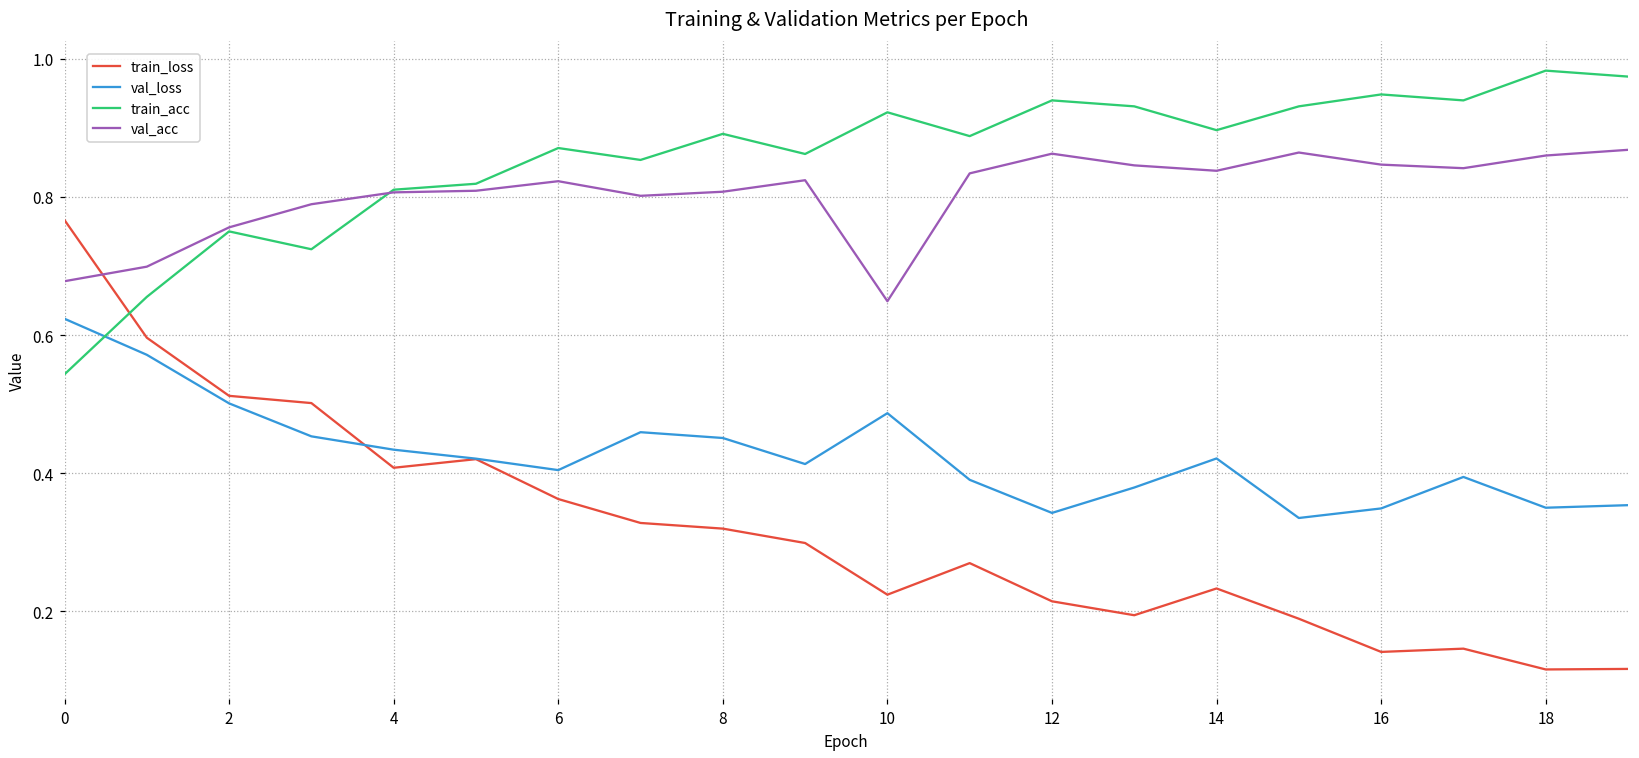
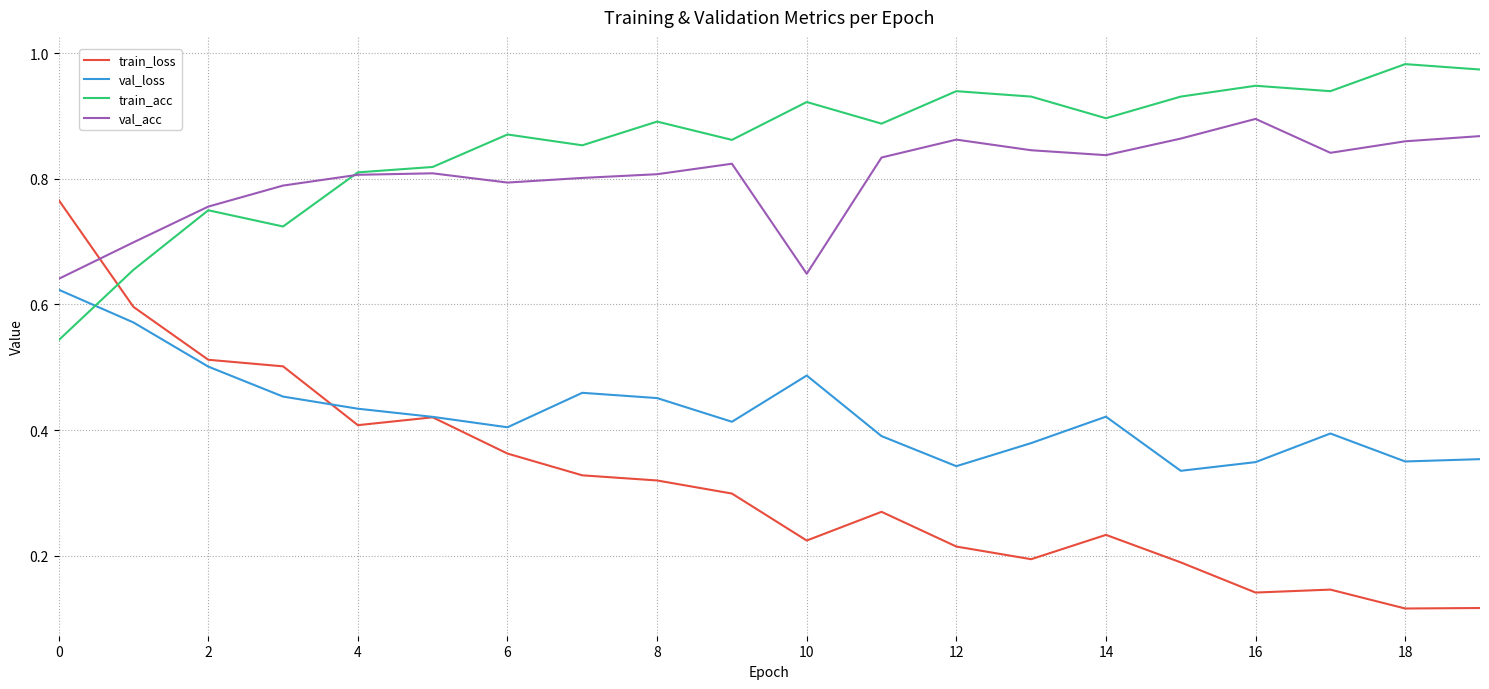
  {
    "train_loss": {
      "0": 0.77,
      "2": 0.51,
      "4": 0.41,
      "6": 0.36,
      "8": 0.32,
      "10": 0.22,
      "12": 0.21,
      "14": 0.23,
      "16": 0.14,
      "18": 0.12
    },
    "val_loss": {
      "0": 0.62,
      "2": 0.50,
      "4": 0.43,
      "6": 0.40,
      "8": 0.45,
      "10": 0.49,
      "12": 0.34,
      "14": 0.42,
      "16": 0.35,
      "18": 0.35
    },
    "train_acc": {
      "0": 0.54,
      "2": 0.75,
      "6": 0.87,
      "8": 0.89,
      "10": 0.92,
      "12": 0.94,
      "14": 0.90,
      "16": 0.95,
      "18": 0.98
    },
    "val_acc": {
-     "0": 0.68,
+     "0": 0.64,
      "2": 0.76,
-     "6": 0.82,
+     "6": 0.79,
      "8": 0.81,
      "10": 0.65,
      "12": 0.86,
      "14": 0.84,
-     "16": 0.85,
+     "16": 0.90,
      "18": 0.86
    }
  }
